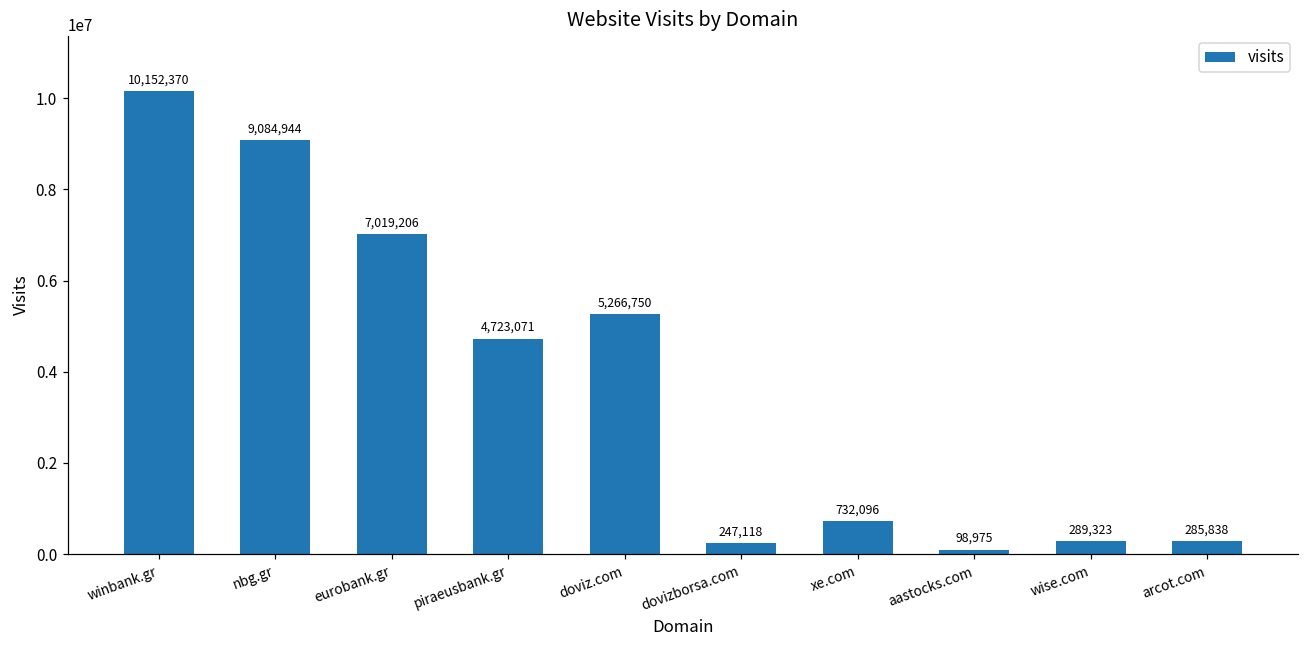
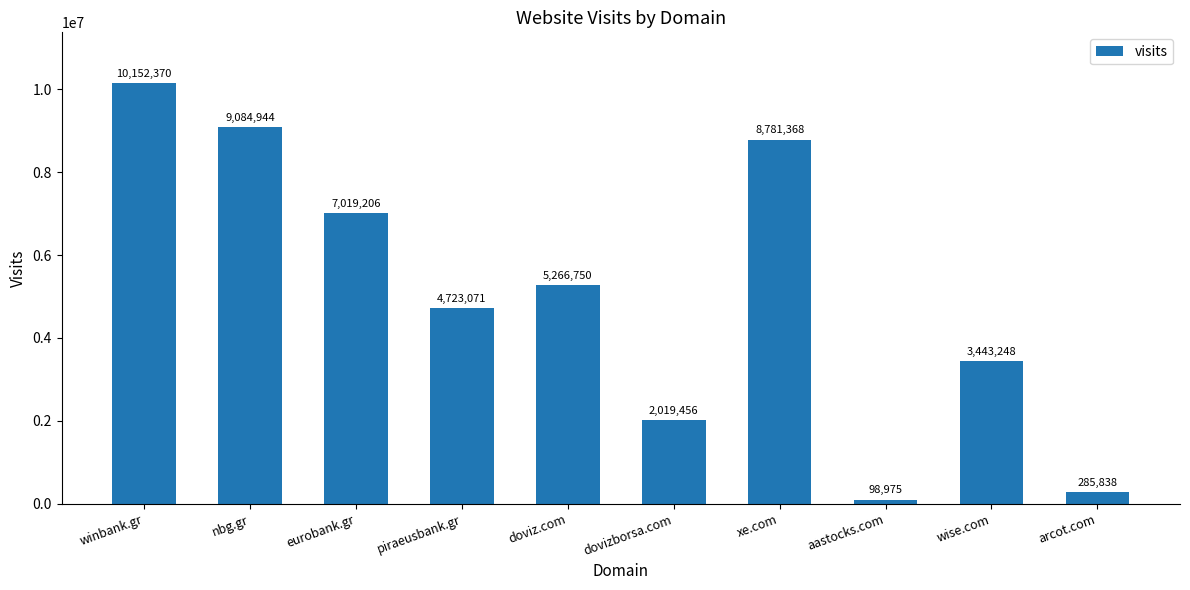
  {
    "winbank.gr": "10,152,370",
    "nbg.gr": "9,084,944",
    "eurobank.gr": "7,019,206",
    "piraeusbank.gr": "4,723,071",
    "doviz.com": "5,266,750",
-   "dovizborsa.com": "247,118",
-   "xe.com": "732,096",
+   "dovizborsa.com": "2,019,456",
+   "xe.com": "8,781,368",
    "aastocks.com": "98,975",
-   "wise.com": "289,323",
+   "wise.com": "3,443,248",
    "arcot.com": "285,838"
  }
